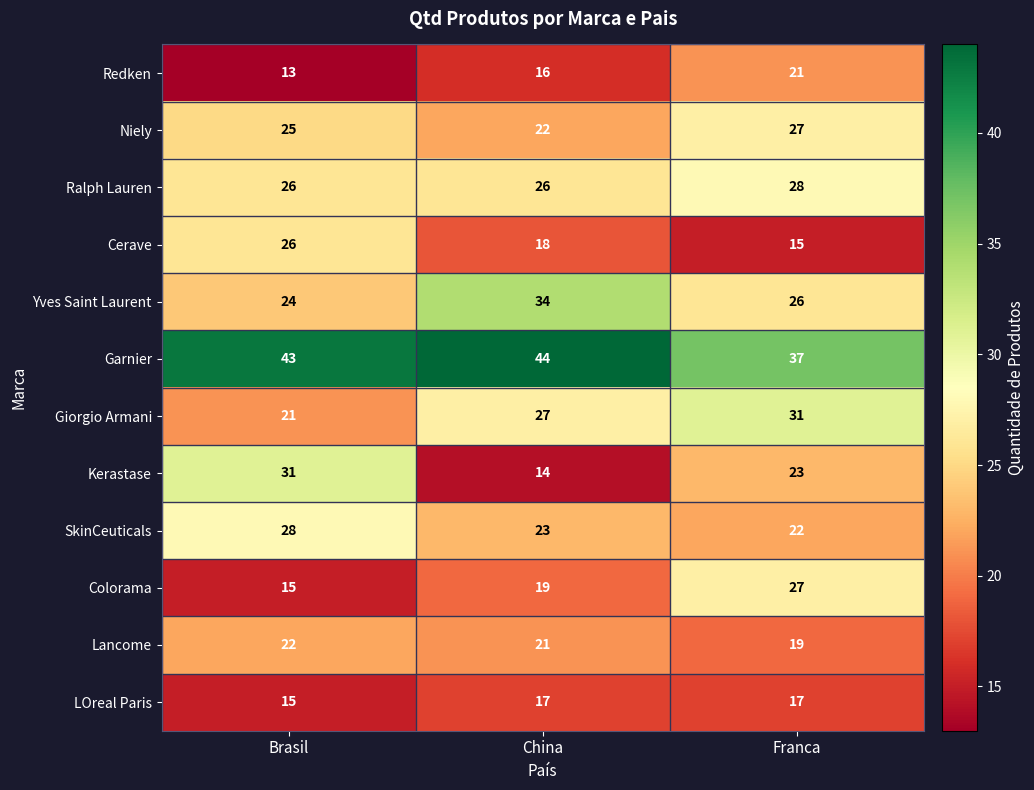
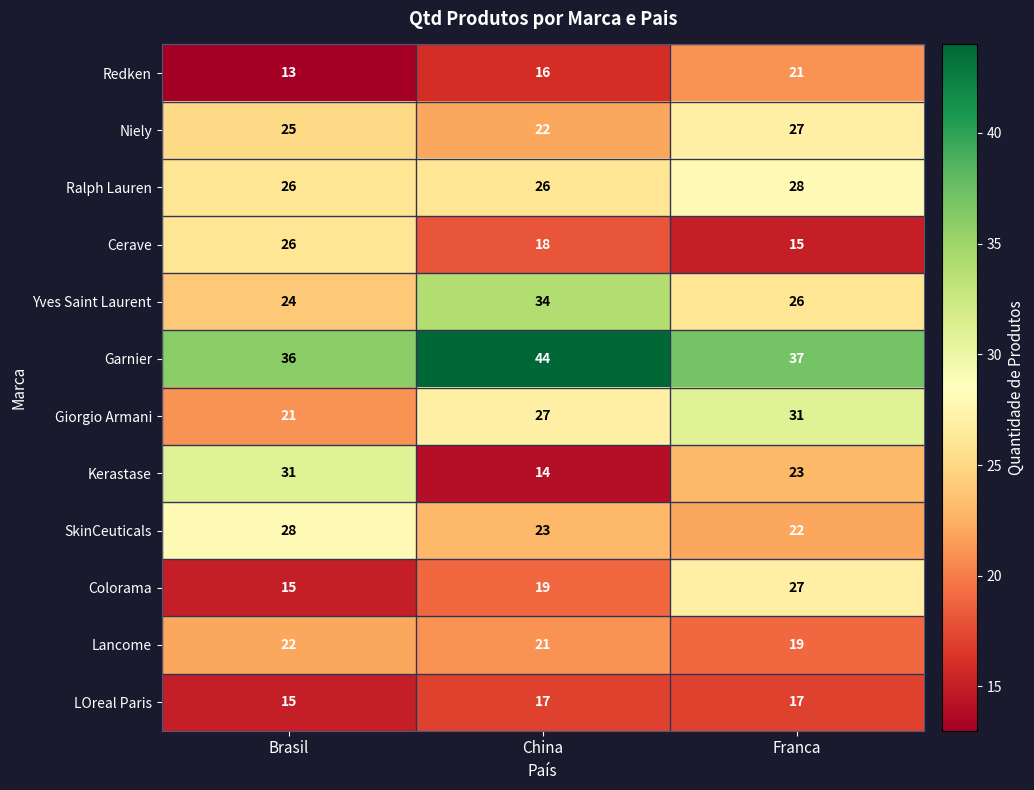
  {
    "Redken": {
      "Brasil": 13,
      "China": 16,
      "Franca": 21
    },
    "Niely": {
      "Brasil": 25,
      "China": 22,
      "Franca": 27
    },
    "Ralph Lauren": {
      "Brasil": 26,
      "China": 26,
      "Franca": 28
    },
    "Cerave": {
      "Brasil": 26,
      "China": 18,
      "Franca": 15
    },
    "Yves Saint Laurent": {
      "Brasil": 24,
      "China": 34,
      "Franca": 26
    },
    "Garnier": {
-     "Brasil": 43,
+     "Brasil": 36,
      "China": 44,
      "Franca": 37
    },
    "Giorgio Armani": {
      "Brasil": 21,
      "China": 27,
      "Franca": 31
    },
    "Kerastase": {
      "Brasil": 31,
      "China": 14,
      "Franca": 23
    },
    "SkinCeuticals": {
      "Brasil": 28,
      "China": 23,
      "Franca": 22
    },
    "Colorama": {
      "Brasil": 15,
      "China": 19,
      "Franca": 27
    },
    "Lancome": {
      "Brasil": 22,
      "China": 21,
      "Franca": 19
    },
    "LOreal Paris": {
      "Brasil": 15,
      "China": 17,
      "Franca": 17
    }
  }
